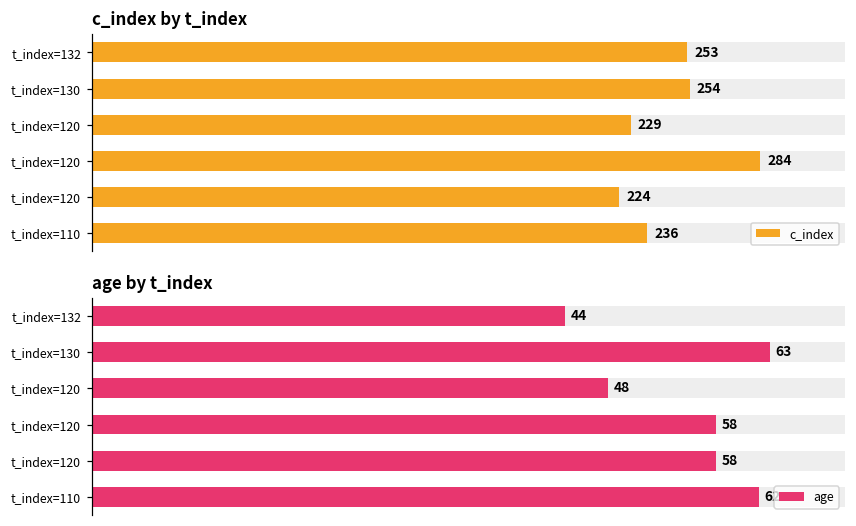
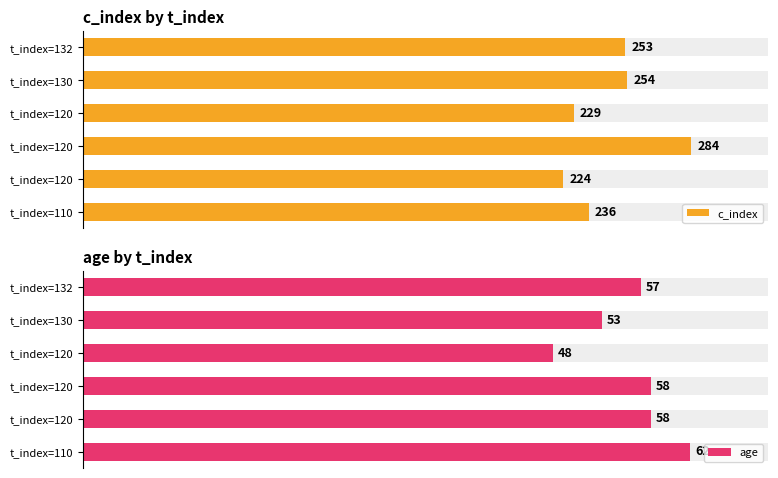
  {
    "age by t_index": {
      "age": {
-       "t_index=132": 44,
-       "t_index=130": 63
+       "t_index=132": 57,
+       "t_index=130": 53
      }
    }
  }
